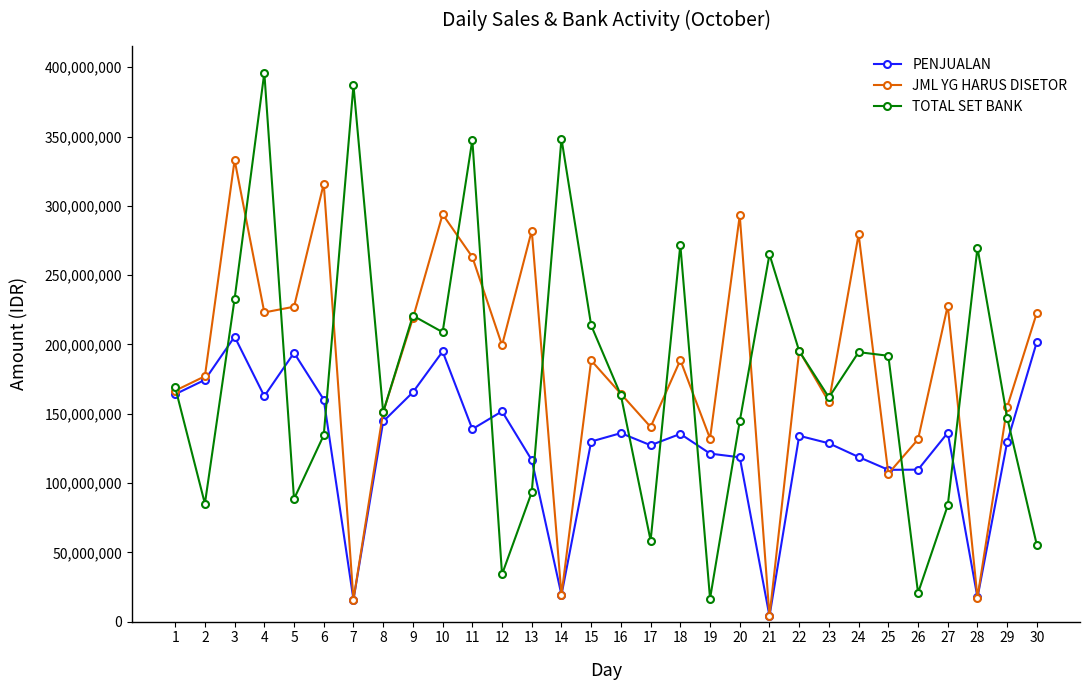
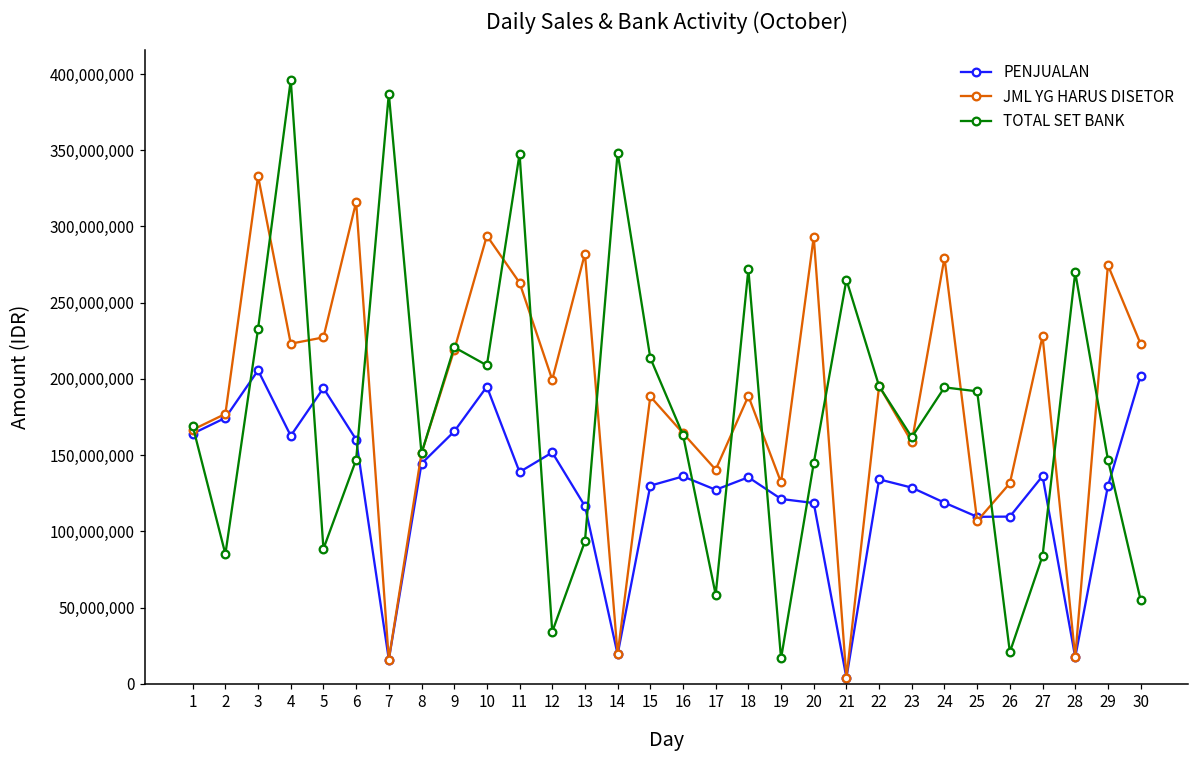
  {
    "PENJUALAN": {
      "1": "164,000,000",
      "2": "174,000,000",
      "3": "206,000,000",
      "4": "163,000,000",
      "5": "194,000,000",
      "6": "160,000,000",
      "8": "144,000,000",
      "9": "165,000,000",
      "10": "195,000,000",
      "11": "139,000,000",
      "12": "152,000,000",
      "13": "117,000,000",
      "15": "130,000,000",
      "16": "136,000,000",
      "17": "127,000,000",
      "18": "135,000,000",
      "19": "121,000,000",
      "20": "119,000,000",
      "22": "134,000,000",
      "23": "129,000,000",
      "24": "119,000,000",
      "25": "110,000,000",
      "26": "110,000,000",
      "27": "136,000,000",
      "29": "130,000,000",
      "30": "202,000,000"
    },
    "JML YG HARUS DISETOR": {
      "1": "167,000,000",
      "2": "177,000,000",
      "3": "333,000,000",
      "4": "223,000,000",
      "5": "227,000,000",
      "6": "316,000,000",
      "9": "219,000,000",
      "10": "294,000,000",
      "11": "263,000,000",
      "12": "199,000,000",
      "13": "282,000,000",
      "15": "188,000,000",
      "17": "140,000,000",
      "18": "189,000,000",
      "19": "132,000,000",
      "20": "293,000,000",
      "23": "159,000,000",
      "24": "279,000,000",
      "25": "107,000,000",
      "26": "132,000,000",
      "27": "228,000,000",
-     "29": "155,000,000",
+     "29": "275,000,000",
      "30": "223,000,000"
    },
    "TOTAL SET BANK": {
      "1": "169,000,000",
      "2": "85,000,000",
      "3": "233,000,000",
      "4": "396,000,000",
      "5": "89,000,000",
-     "6": "135,000,000",
+     "6": "147,000,000",
      "7": "387,000,000",
      "9": "221,000,000",
      "10": "209,000,000",
      "11": "348,000,000",
      "12": "34,000,000",
      "13": "93,000,000",
      "14": "348,000,000",
      "15": "214,000,000",
      "17": "58,000,000",
      "18": "272,000,000",
      "19": "17,000,000",
      "20": "145,000,000",
      "21": "265,000,000",
      "23": "162,000,000",
      "24": "194,000,000",
      "25": "192,000,000",
      "26": "21,000,000",
      "27": "84,000,000",
      "28": "270,000,000",
      "29": "147,000,000",
      "30": "55,000,000"
    }
  }
